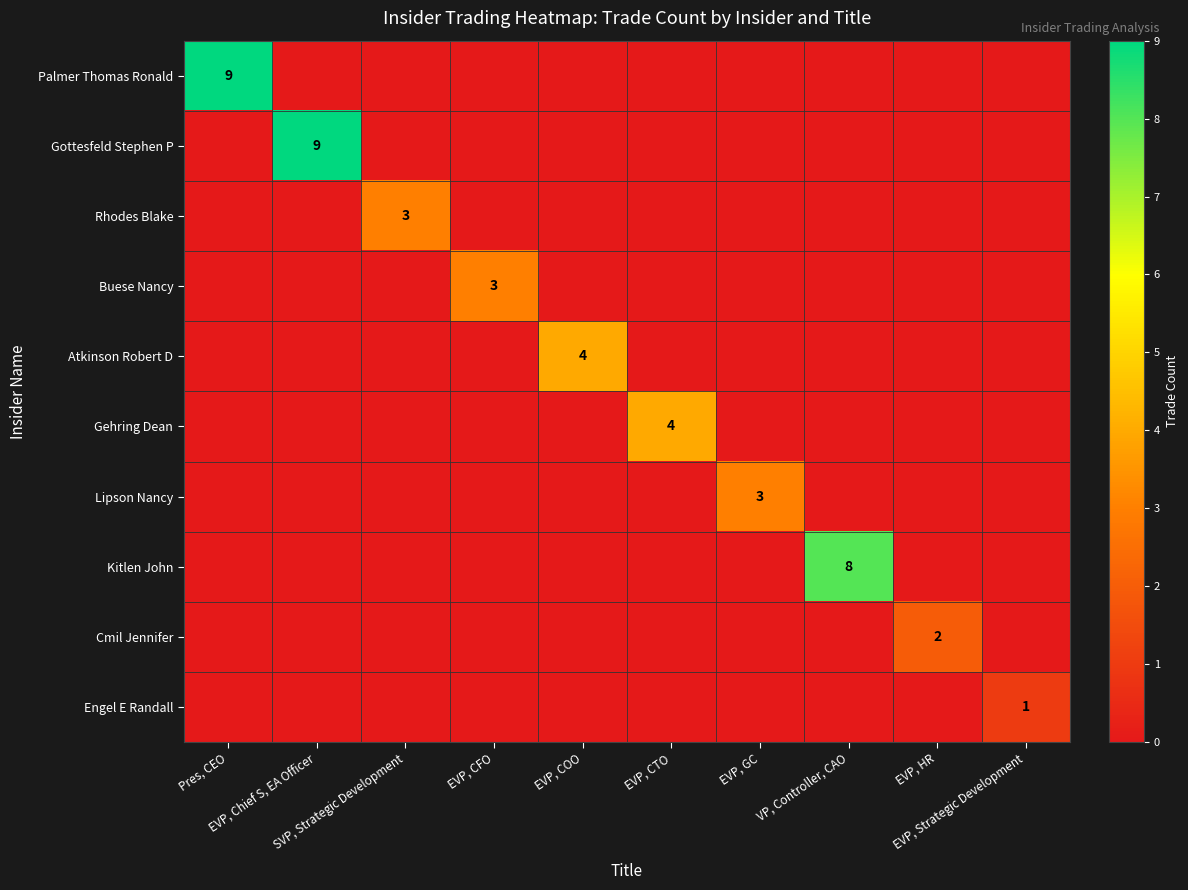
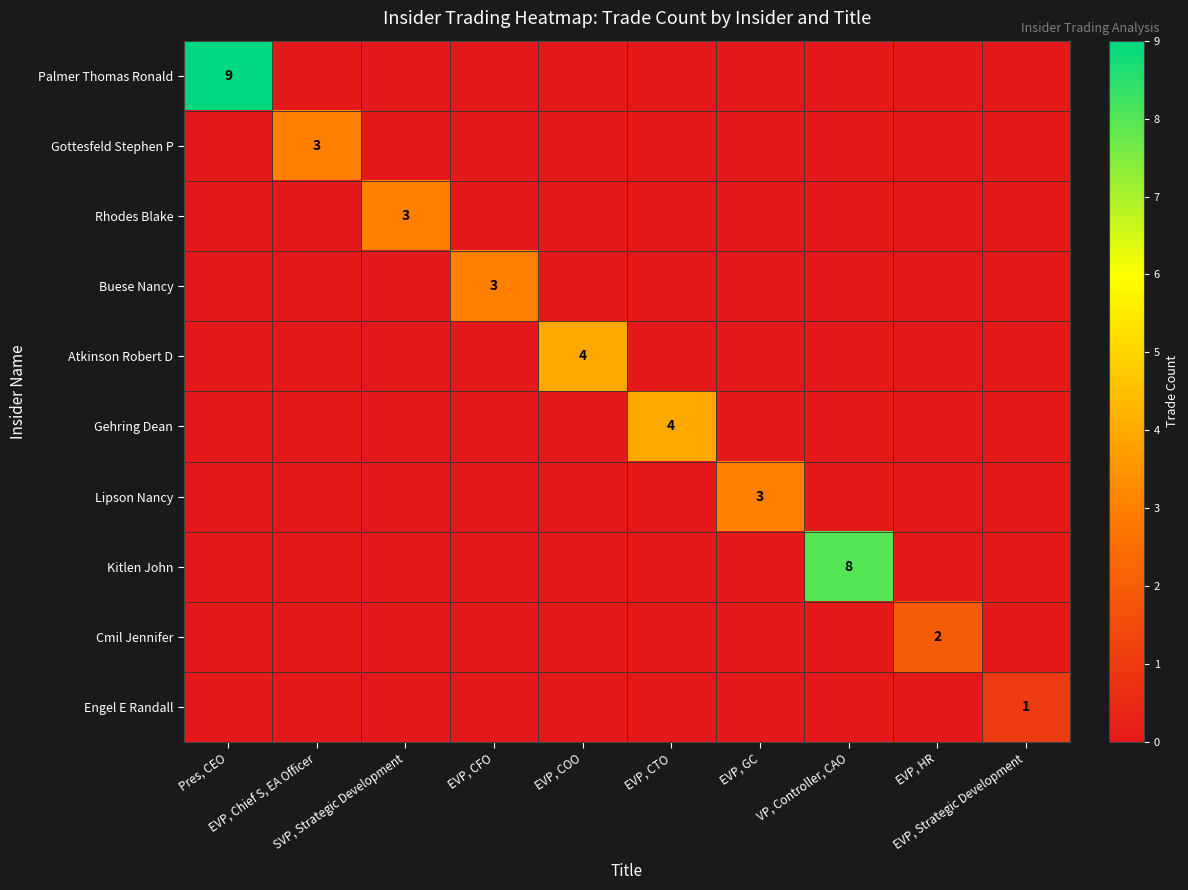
  {
    "Palmer Thomas Ronald": {
      "Pres, CEO": 9
    },
    "Gottesfeld Stephen P": {
-     "EVP, Chief S, EA Officer": 9
+     "EVP, Chief S, EA Officer": 3
    },
    "Rhodes Blake": {
      "SVP, Strategic Development": 3
    },
    "Buese Nancy": {
      "EVP, CFO": 3
    },
    "Atkinson Robert D": {
      "EVP, COO": 4
    },
    "Gehring Dean": {
      "EVP, CTO": 4
    },
    "Lipson Nancy": {
      "EVP, GC": 3
    },
    "Kitlen John": {
      "VP, Controller, CAO": 8
    },
    "Cmil Jennifer": {
      "EVP, HR": 2
    },
    "Engel E Randall": {
      "EVP, Strategic Development": 1
    }
  }
